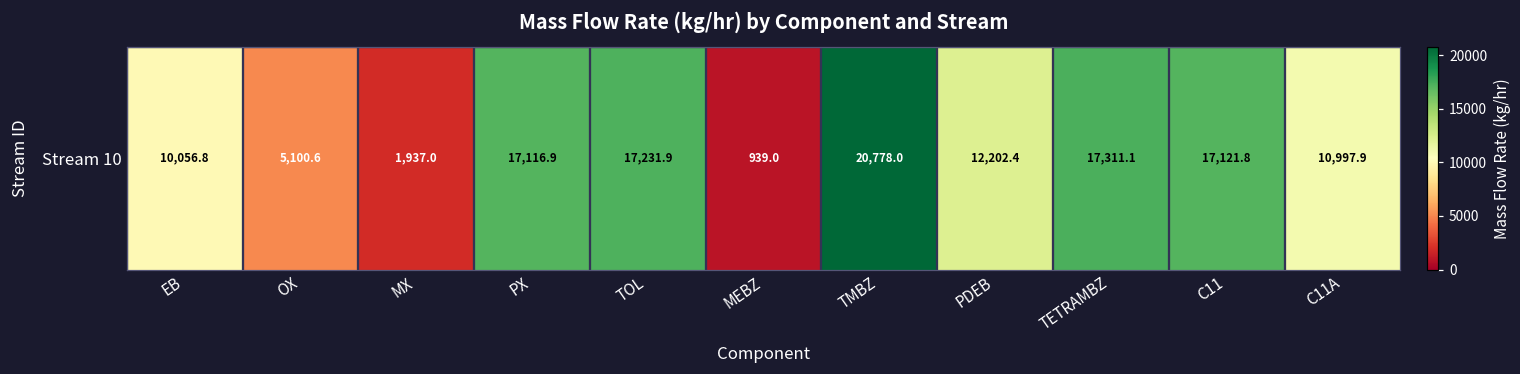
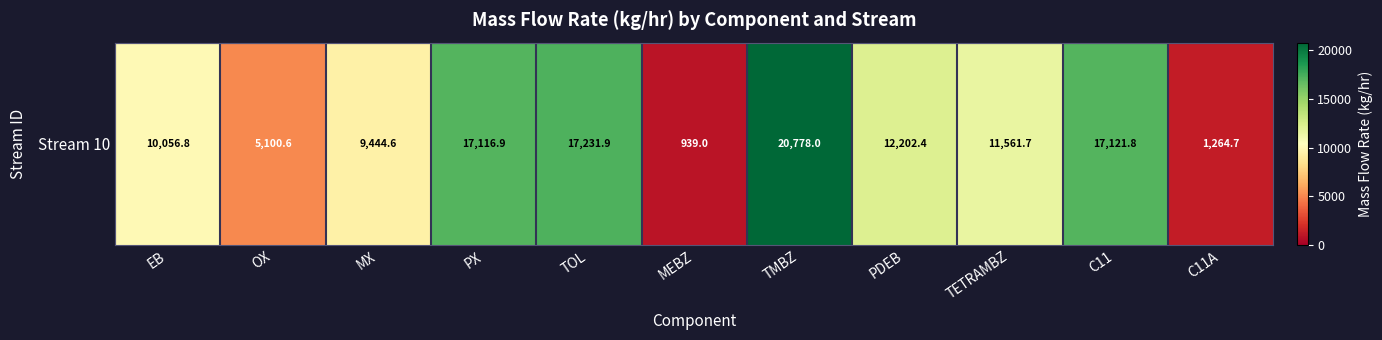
  {
    "Stream 10": {
      "EB": "10,056.8",
      "OX": "5,100.6",
-     "MX": "1,937.0",
+     "MX": "9,444.6",
      "PX": "17,116.9",
      "TOL": "17,231.9",
      "MEBZ": "939.0",
      "TMBZ": "20,778.0",
      "PDEB": "12,202.4",
-     "TETRAMBZ": "17,311.1",
+     "TETRAMBZ": "11,561.7",
      "C11": "17,121.8",
-     "C11A": "10,997.9"
+     "C11A": "1,264.7"
    }
  }
